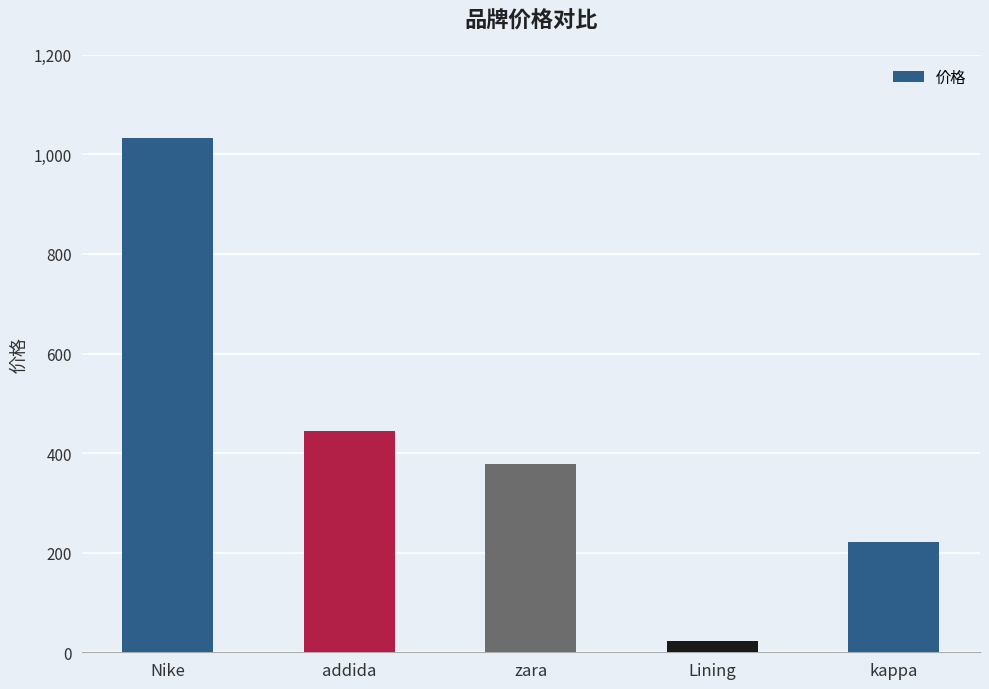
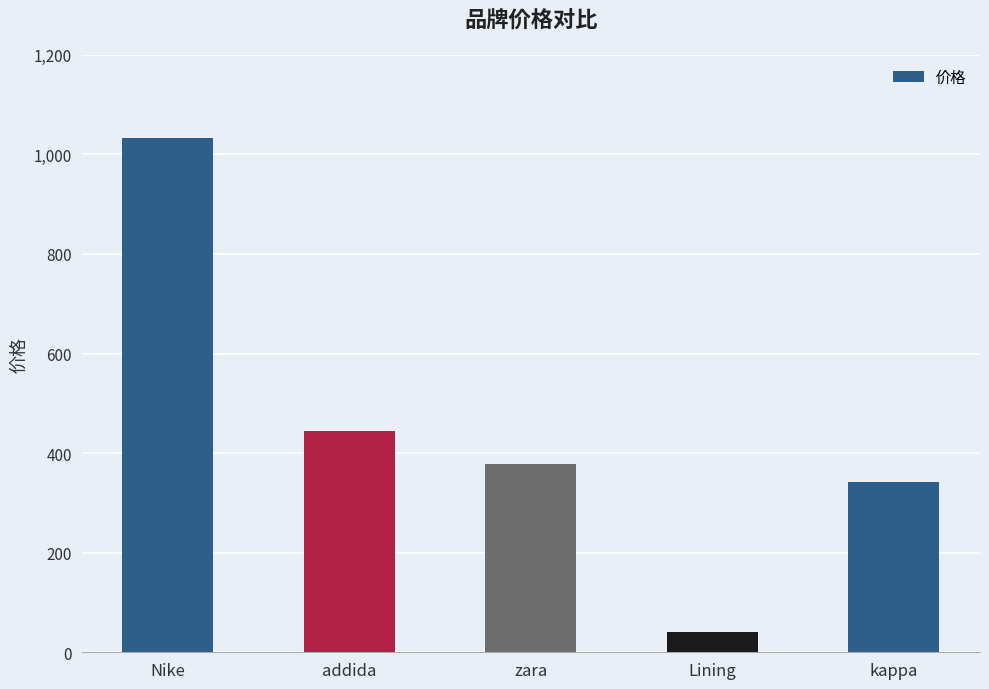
  {
    "Nike": "1,030",
    "addida": "440",
    "zara": "380",
-   "Lining": "20",
-   "kappa": "220"
+   "Lining": "40",
+   "kappa": "340"
  }
